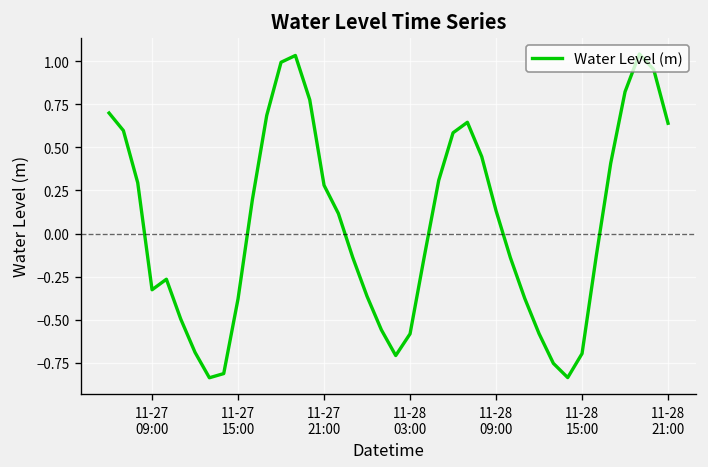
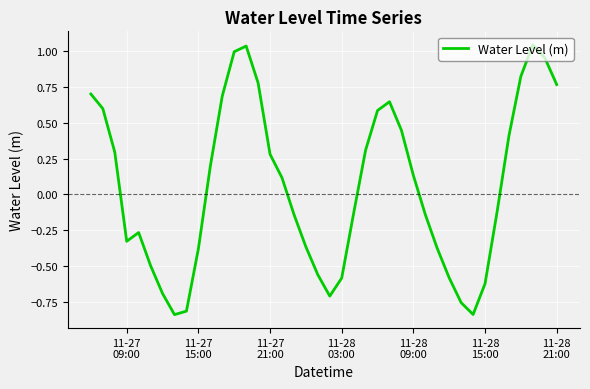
  {
    "11-27 09:00": -0.33,
    "11-27 15:00": -0.38,
    "11-27 21:00": 0.28,
    "11-28 03:00": -0.58,
    "11-28 09:00": 0.13,
-   "11-28 15:00": -0.70,
-   "11-28 21:00": 0.64
+   "11-28 15:00": -0.62,
+   "11-28 21:00": 0.77
  }
